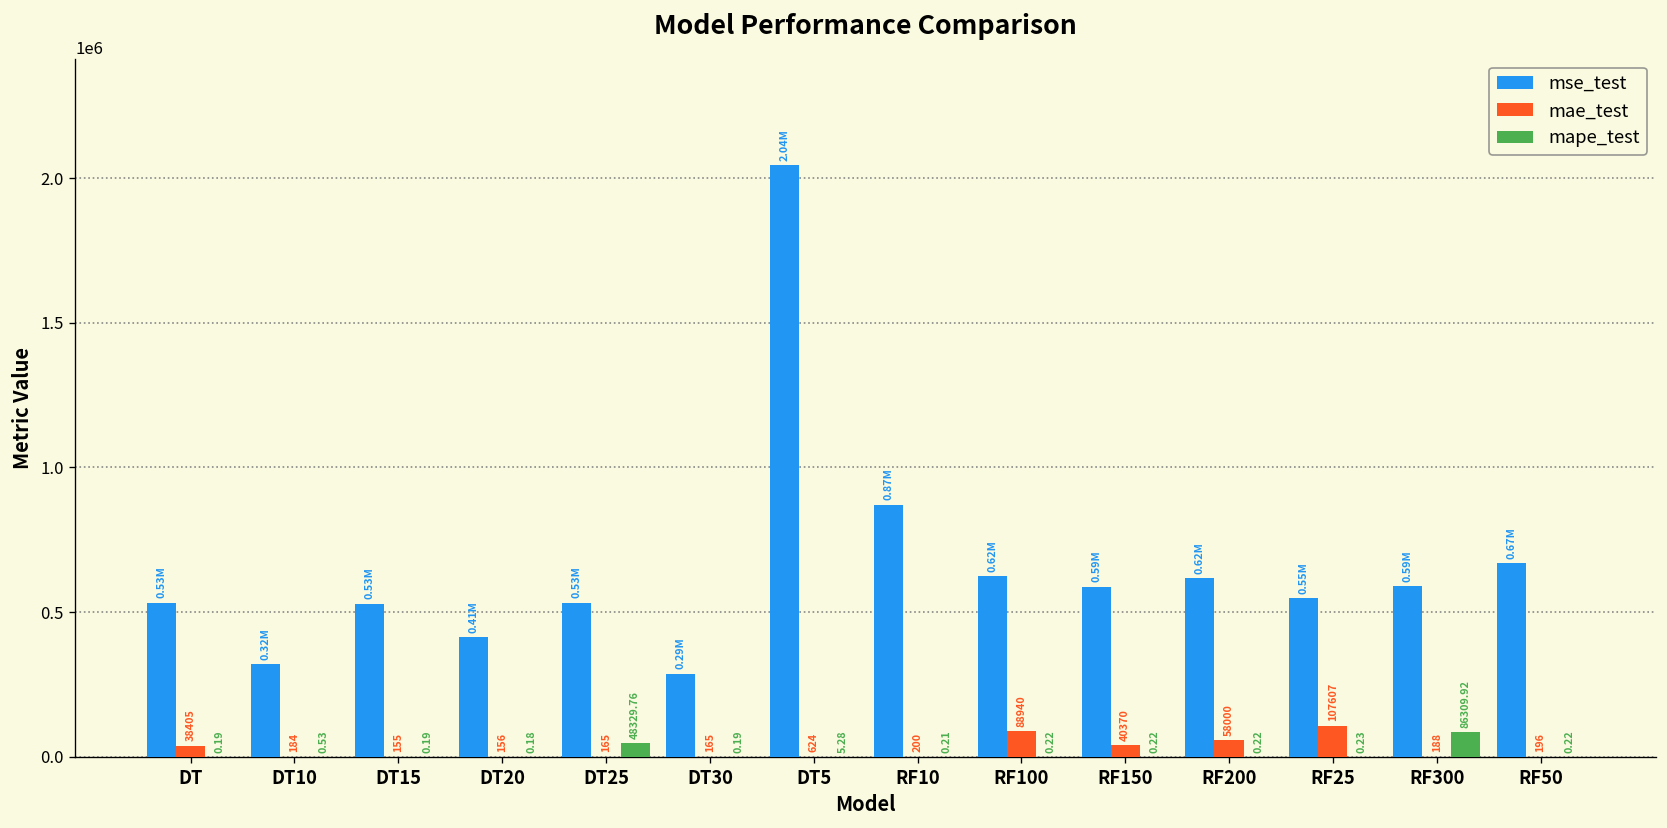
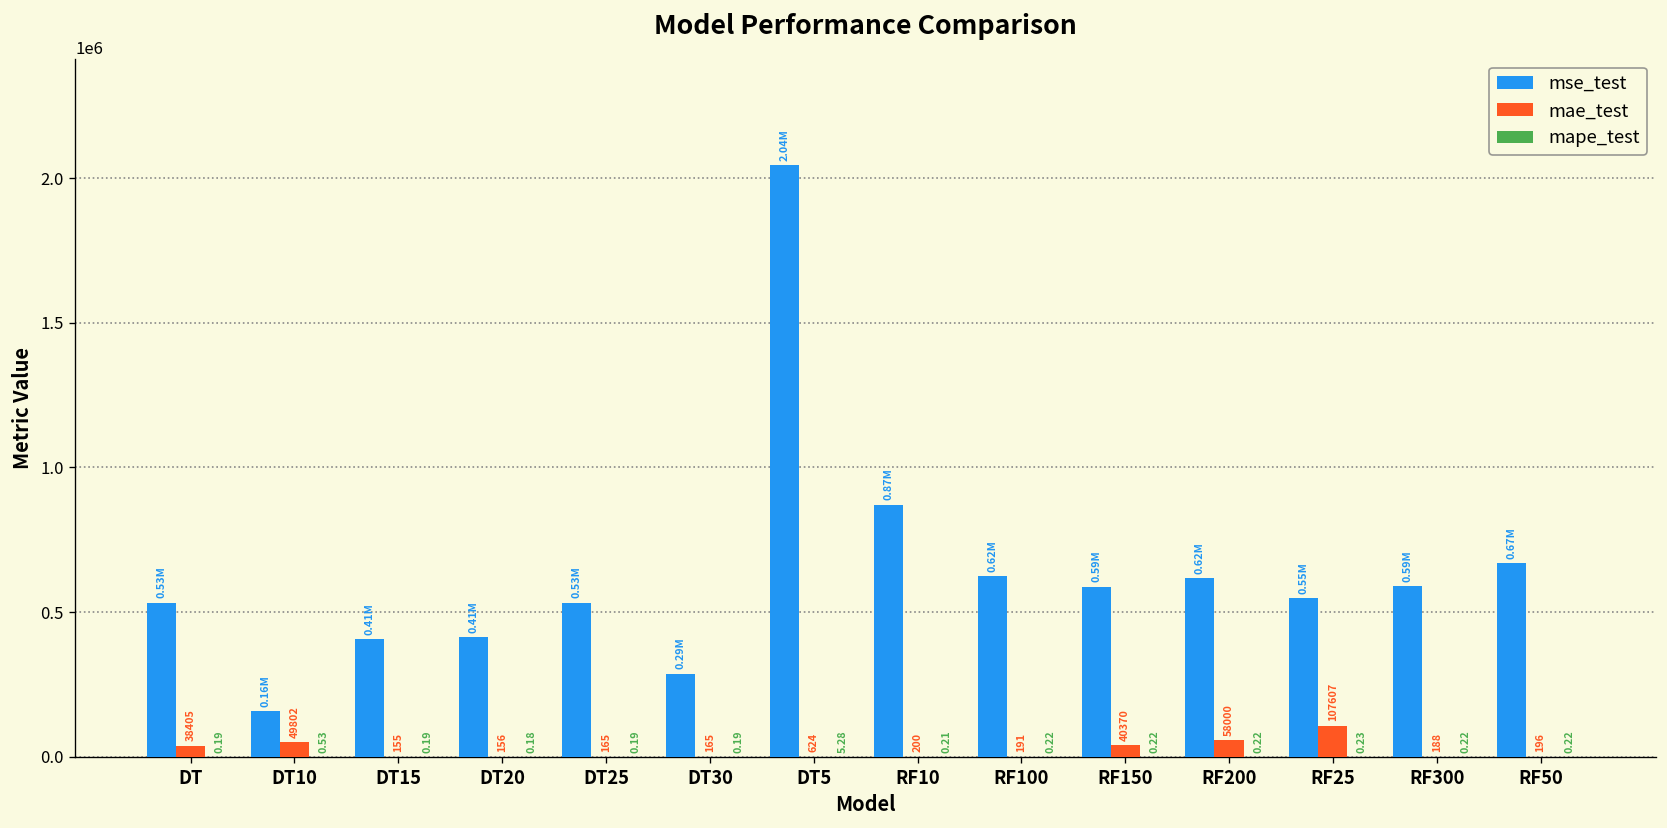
  {
    "mse_test": {
      "DT": "0.53M",
-     "DT10": "0.32M",
-     "DT15": "0.53M",
+     "DT10": "0.16M",
+     "DT15": "0.41M",
      "DT20": "0.41M",
      "DT25": "0.53M",
      "DT30": "0.29M",
      "DT5": "2.04M",
      "RF10": "0.87M",
      "RF100": "0.62M",
      "RF150": "0.59M",
      "RF200": "0.62M",
      "RF25": "0.55M",
      "RF300": "0.59M",
      "RF50": "0.67M"
    },
    "mae_test": {
      "DT": "38405",
-     "DT10": "184",
+     "DT10": "49802",
      "DT15": "155",
      "DT20": "156",
      "DT25": "165",
      "DT30": "165",
      "DT5": "624",
      "RF10": "200",
-     "RF100": "88940",
+     "RF100": "191",
      "RF150": "40370",
      "RF200": "58000",
      "RF25": "107607",
      "RF300": "188",
      "RF50": "196"
    },
    "mape_test": {
      "DT": "0.19",
      "DT10": "0.53",
      "DT15": "0.19",
      "DT20": "0.18",
-     "DT25": "48329.76",
+     "DT25": "0.19",
      "DT30": "0.19",
      "DT5": "5.28",
      "RF10": "0.21",
      "RF100": "0.22",
      "RF150": "0.22",
      "RF200": "0.22",
      "RF25": "0.23",
-     "RF300": "86309.92",
+     "RF300": "0.22",
      "RF50": "0.22"
    }
  }
